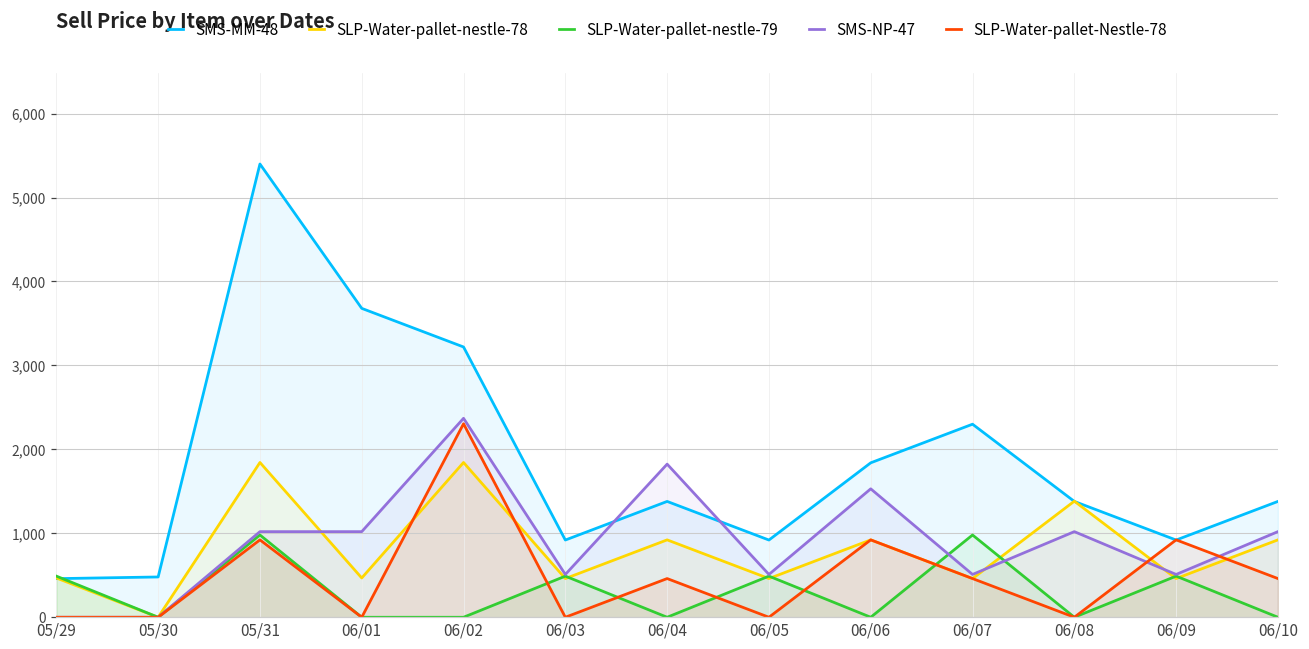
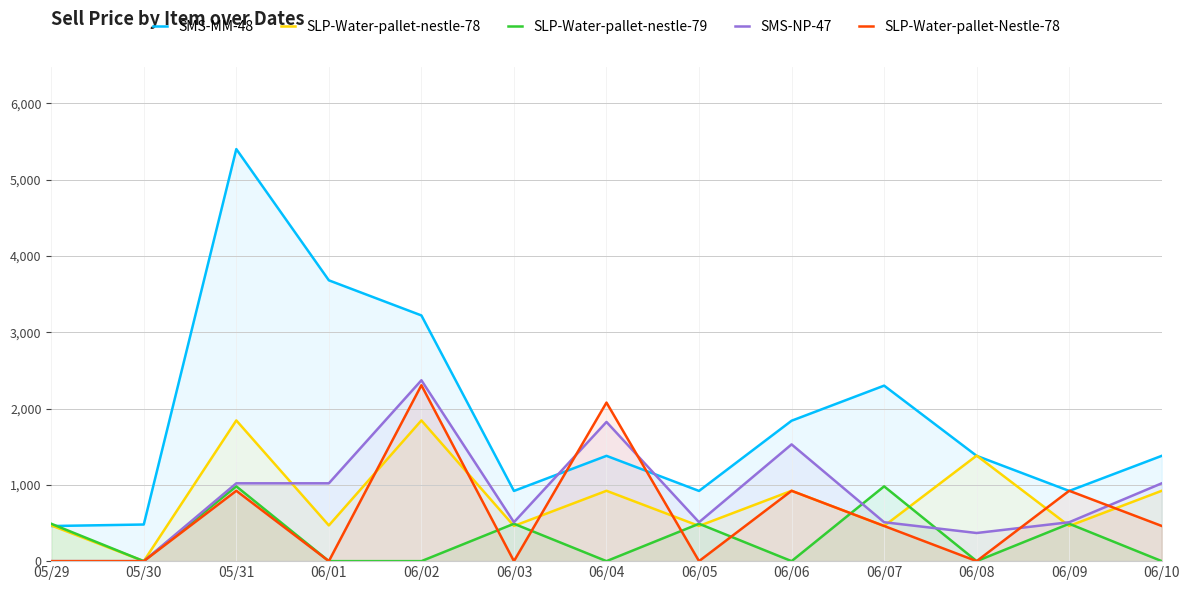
  {
    "SMS-MM-48": {
      "05/30": "500",
      "05/31": "5,400",
      "06/01": "3,700",
      "06/02": "3,200",
      "06/03": "900",
      "06/04": "1,400",
      "06/05": "900",
      "06/06": "1,800",
      "06/07": "2,300",
      "06/10": "1,400"
    },
    "SLP-Water-pallet-nestle-78": {
      "05/31": "1,800",
      "06/01": "500",
      "06/02": "1,800",
      "06/04": "900",
      "06/10": "900"
    },
    "SLP-Water-pallet-nestle-79": {
      "05/31": "1,000",
      "06/02": "0",
      "06/04": "0",
      "06/06": "0",
      "06/07": "1,000",
      "06/10": "0"
    },
    "SMS-NP-47": {
      "05/31": "1,000",
      "06/01": "1,000",
      "06/02": "2,400",
      "06/04": "1,800",
      "06/06": "1,500",
      "06/07": "500",
-     "06/08": "1,000",
+     "06/08": "400",
      "06/10": "1,000"
    },
    "SLP-Water-pallet-Nestle-78": {
      "05/31": "900",
      "06/02": "2,300",
      "06/03": "0",
-     "06/04": "500",
+     "06/04": "2,100",
      "06/05": "0",
      "06/10": "500"
    }
  }
